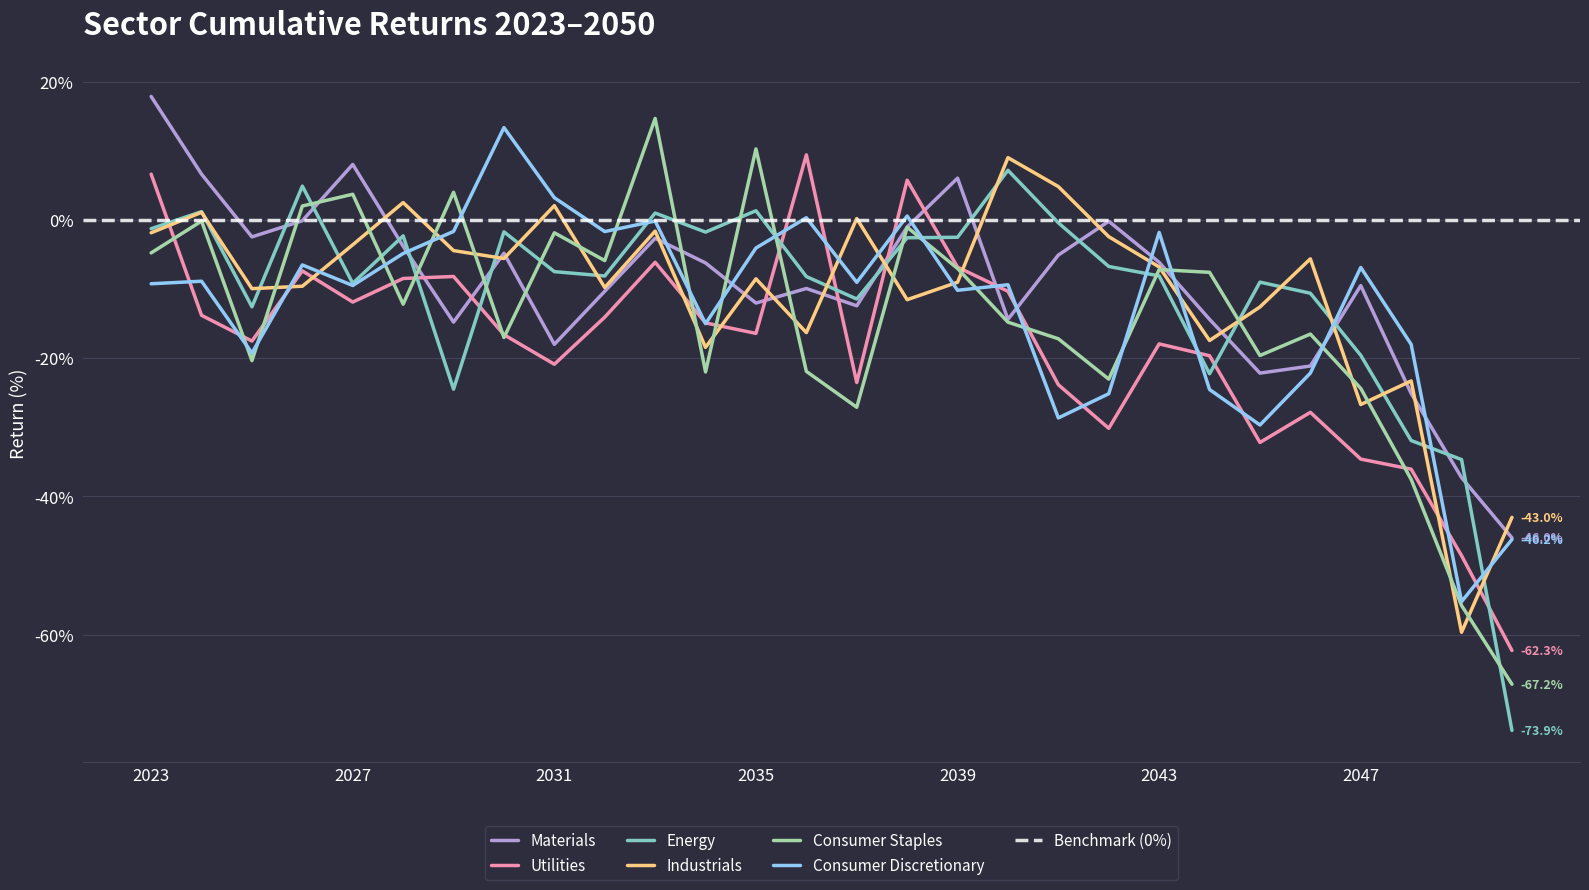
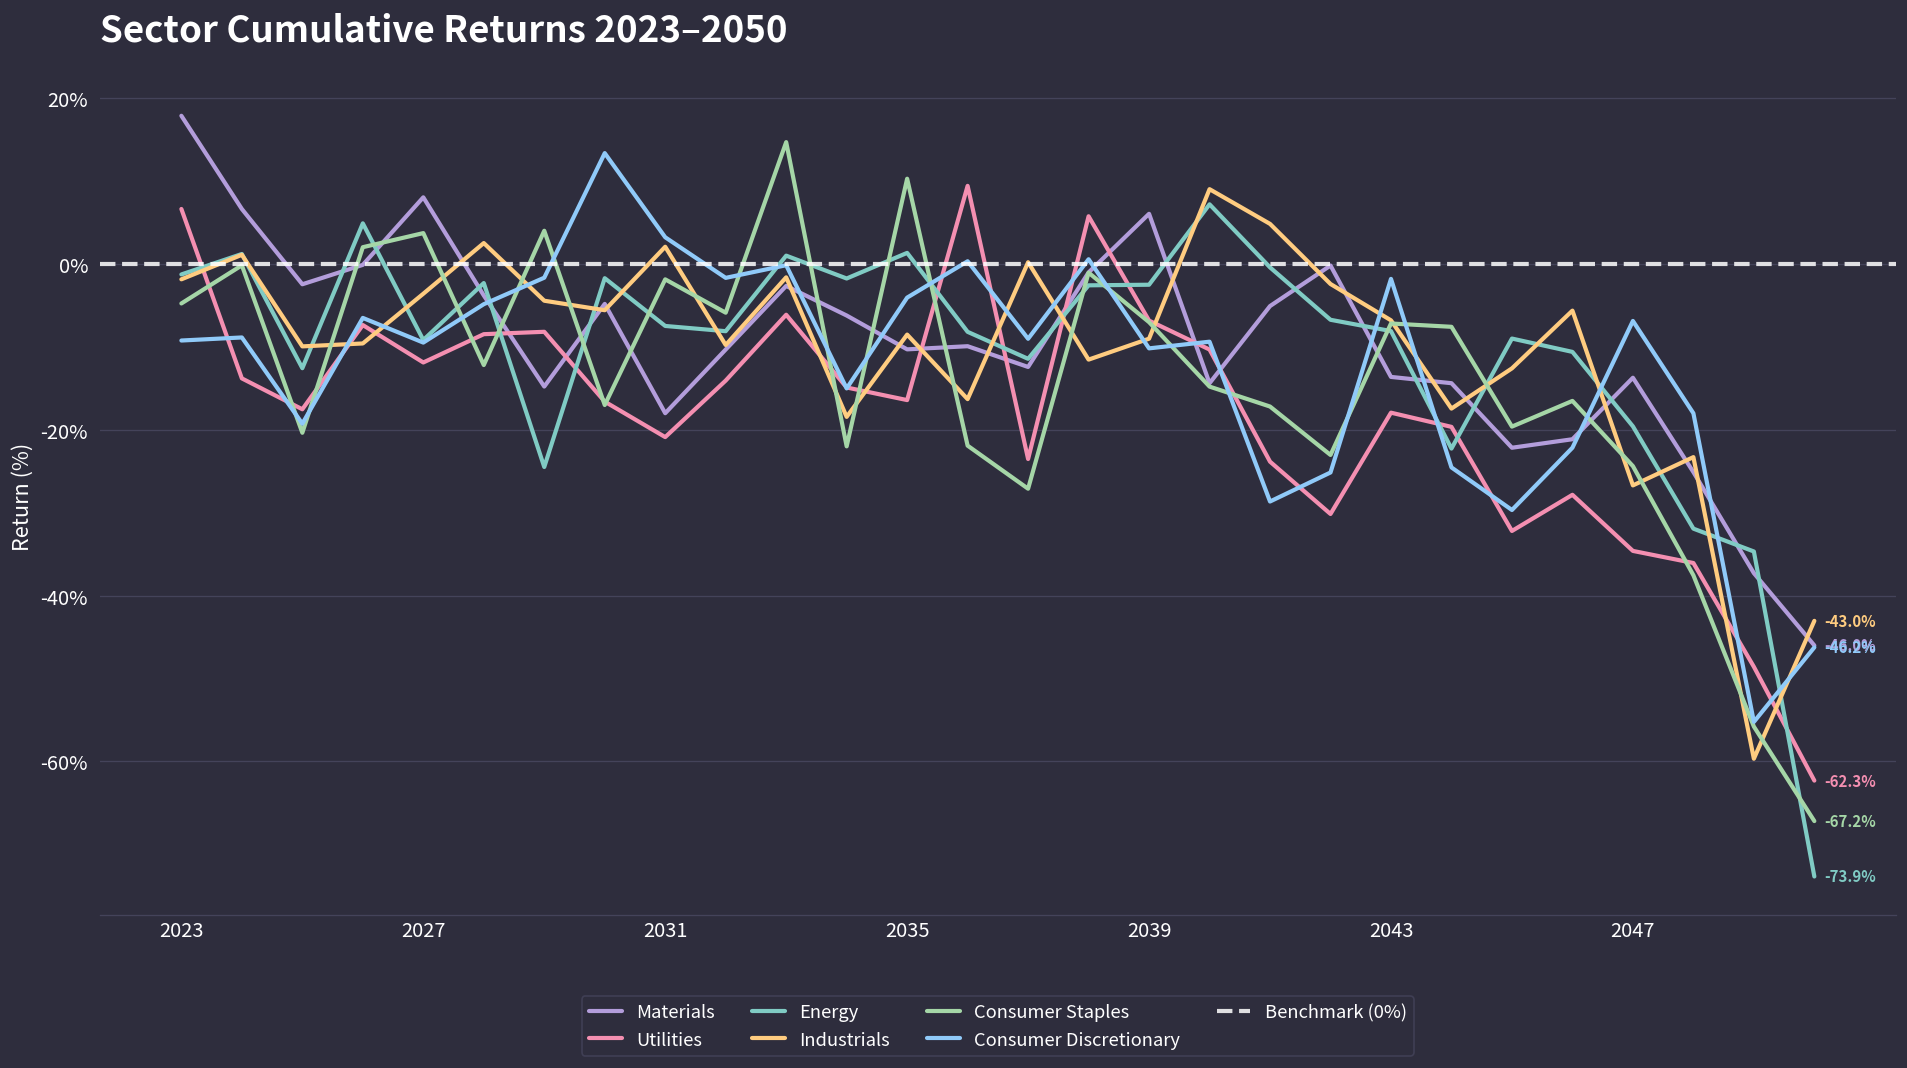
  {
    "Materials": {
      "2023": "18%",
      "2027": "8%",
      "2031": "-18%",
-     "2035": "-12%",
+     "2035": "-10%",
      "2039": "6%",
-     "2043": "-6%",
-     "2047": "-10%"
+     "2043": "-14%",
+     "2047": "-14%"
    },
    "Utilities": {
      "2023": "7%",
      "2027": "-12%",
      "2031": "-21%",
      "2035": "-16%",
      "2043": "-18%",
      "2047": "-35%"
    },
    "Industrials": {
      "2023": "-2%",
      "2027": "-4%",
      "2031": "2%",
      "2035": "-9%",
      "2039": "-9%",
      "2043": "-7%",
      "2047": "-27%"
    }
  }
